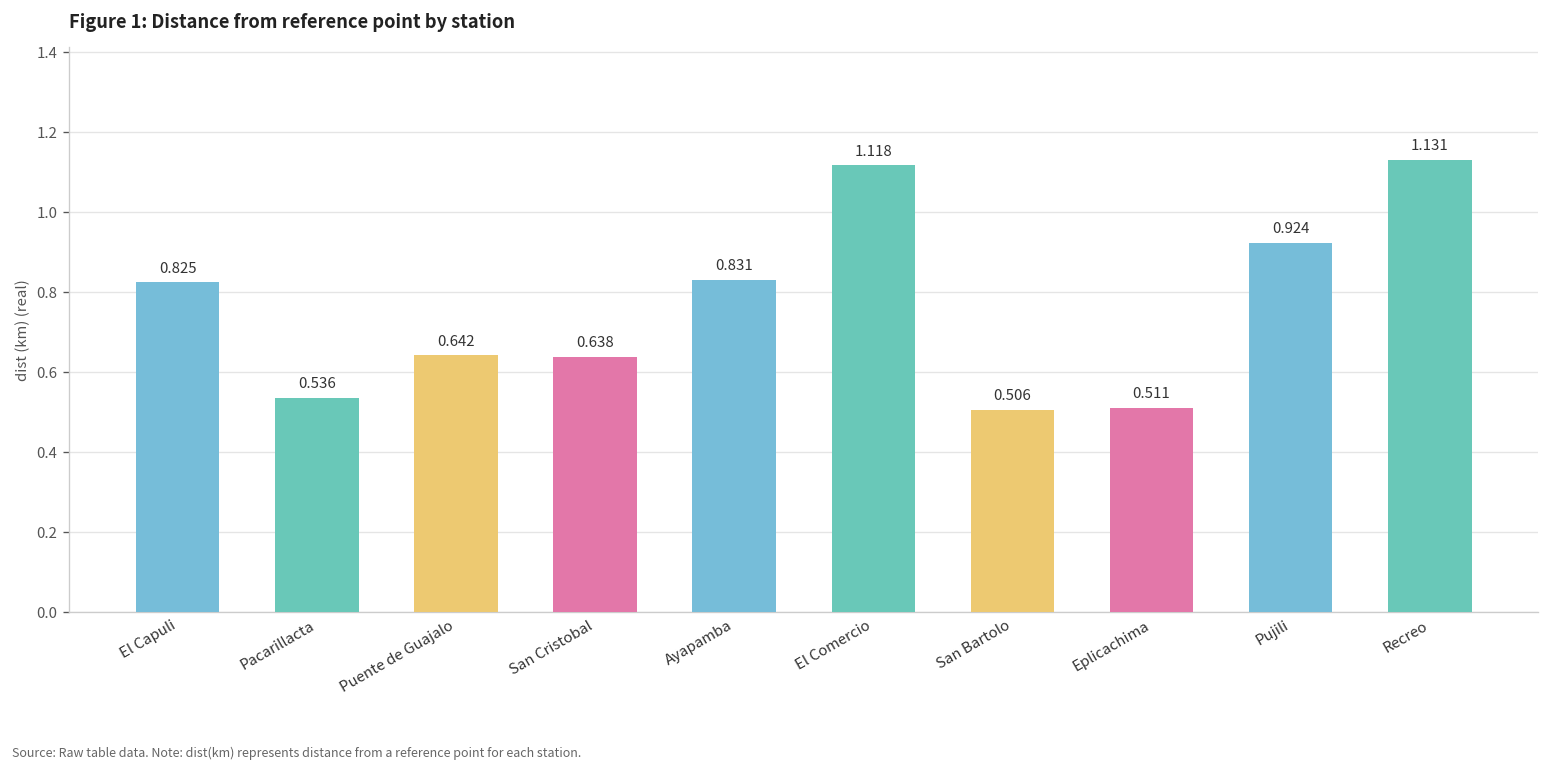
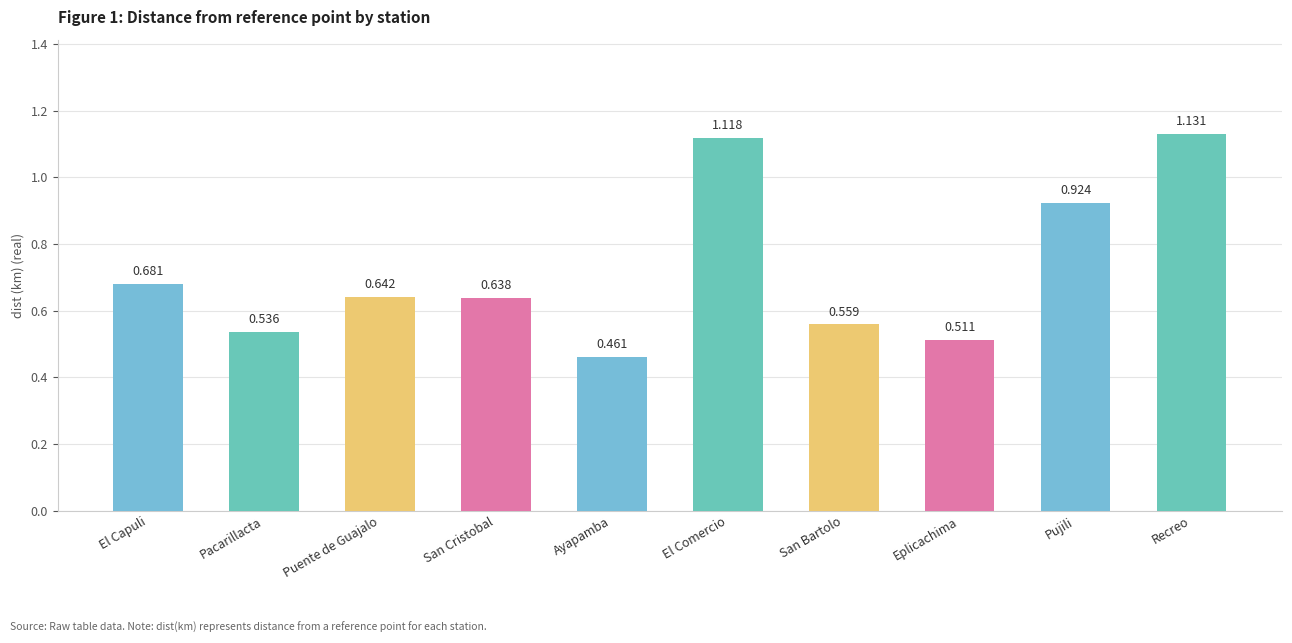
  {
-   "El Capuli": 0.825,
+   "El Capuli": 0.681,
    "Pacarillacta": 0.536,
    "Puente de Guajalo": 0.642,
    "San Cristobal": 0.638,
-   "Ayapamba": 0.831,
+   "Ayapamba": 0.461,
    "El Comercio": 1.118,
-   "San Bartolo": 0.506,
+   "San Bartolo": 0.559,
    "Eplicachima": 0.511,
    "Pujili": 0.924,
    "Recreo": 1.131
  }
